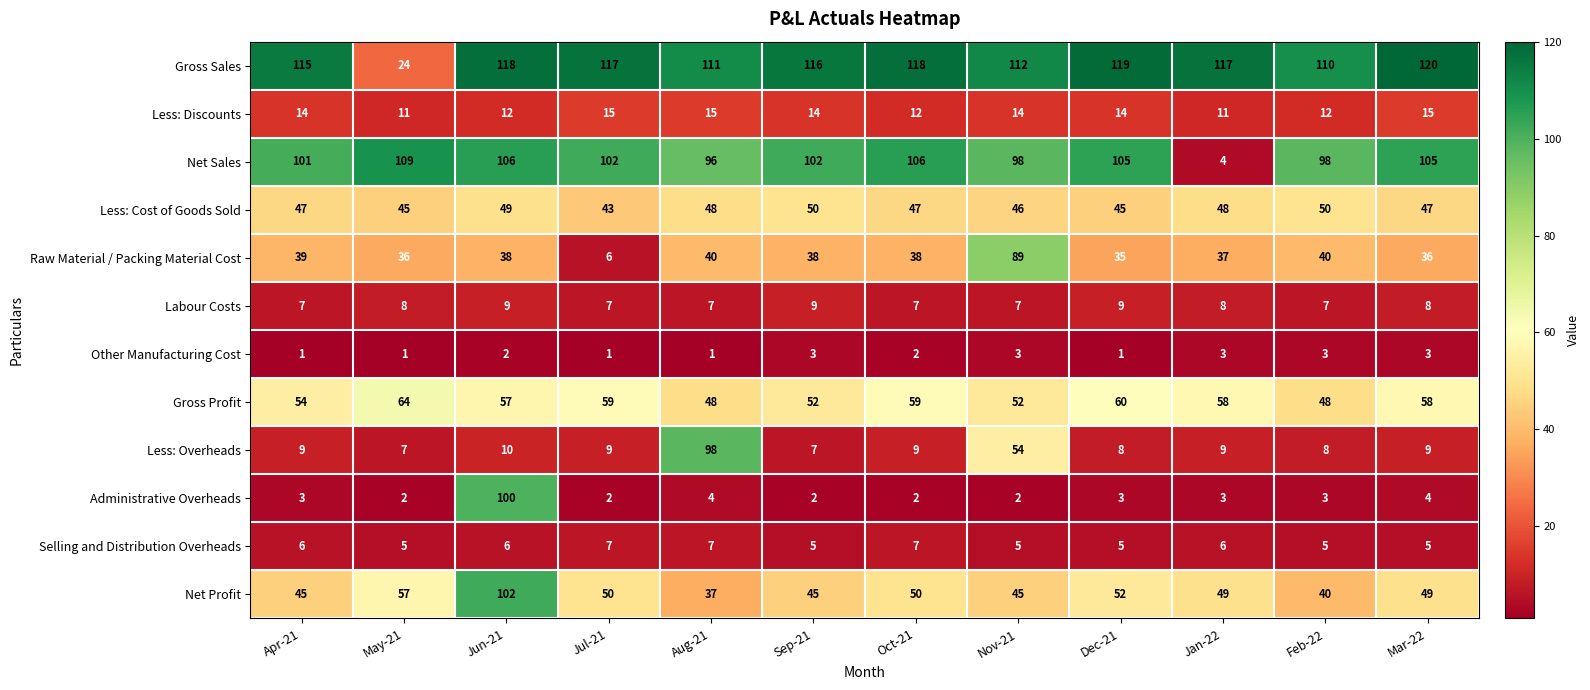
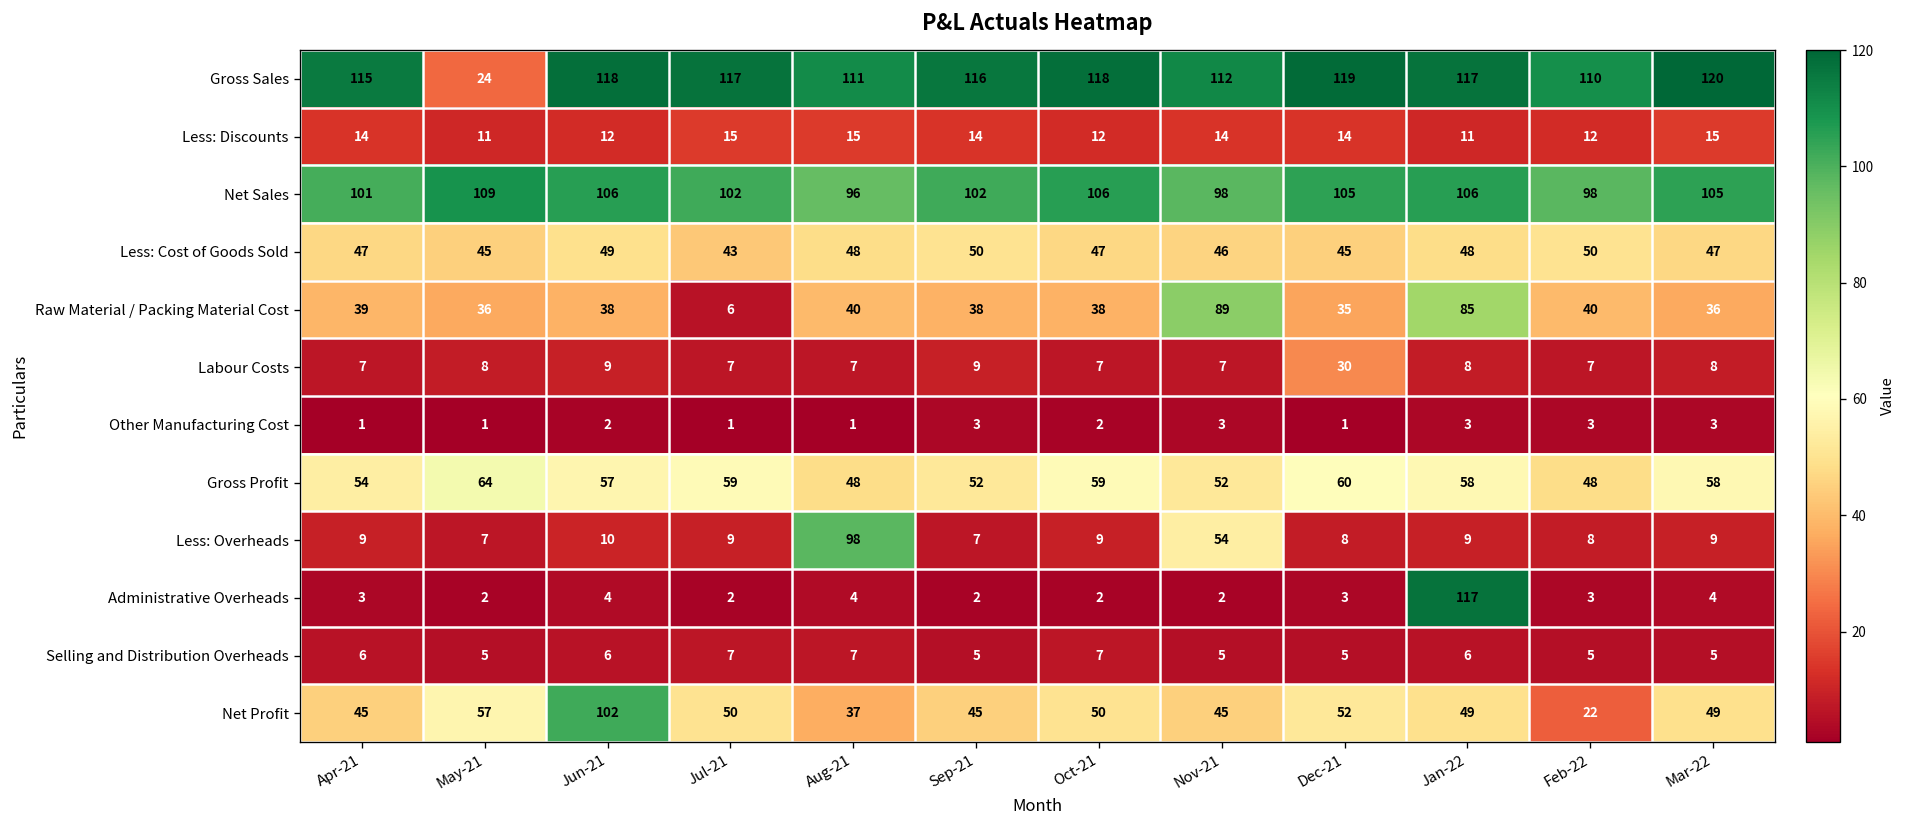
  {
    "Gross Sales": {
      "Apr-21": 115,
      "May-21": 24,
      "Jun-21": 118,
      "Jul-21": 117,
      "Aug-21": 111,
      "Sep-21": 116,
      "Oct-21": 118,
      "Nov-21": 112,
      "Dec-21": 119,
      "Jan-22": 117,
      "Feb-22": 110,
      "Mar-22": 120
    },
    "Less: Discounts": {
      "Apr-21": 14,
      "May-21": 11,
      "Jun-21": 12,
      "Jul-21": 15,
      "Aug-21": 15,
      "Sep-21": 14,
      "Oct-21": 12,
      "Nov-21": 14,
      "Dec-21": 14,
      "Jan-22": 11,
      "Feb-22": 12,
      "Mar-22": 15
    },
    "Net Sales": {
      "Apr-21": 101,
      "May-21": 109,
      "Jun-21": 106,
      "Jul-21": 102,
      "Aug-21": 96,
      "Sep-21": 102,
      "Oct-21": 106,
      "Nov-21": 98,
      "Dec-21": 105,
-     "Jan-22": 4,
+     "Jan-22": 106,
      "Feb-22": 98,
      "Mar-22": 105
    },
    "Less: Cost of Goods Sold": {
      "Apr-21": 47,
      "May-21": 45,
      "Jun-21": 49,
      "Jul-21": 43,
      "Aug-21": 48,
      "Sep-21": 50,
      "Oct-21": 47,
      "Nov-21": 46,
      "Dec-21": 45,
      "Jan-22": 48,
      "Feb-22": 50,
      "Mar-22": 47
    },
    "Raw Material / Packing Material Cost": {
      "Apr-21": 39,
      "May-21": 36,
      "Jun-21": 38,
      "Jul-21": 6,
      "Aug-21": 40,
      "Sep-21": 38,
      "Oct-21": 38,
      "Nov-21": 89,
      "Dec-21": 35,
-     "Jan-22": 37,
+     "Jan-22": 85,
      "Feb-22": 40,
      "Mar-22": 36
    },
    "Labour Costs": {
      "Apr-21": 7,
      "May-21": 8,
      "Jun-21": 9,
      "Jul-21": 7,
      "Aug-21": 7,
      "Sep-21": 9,
      "Oct-21": 7,
      "Nov-21": 7,
-     "Dec-21": 9,
+     "Dec-21": 30,
      "Jan-22": 8,
      "Feb-22": 7,
      "Mar-22": 8
    },
    "Other Manufacturing Cost": {
      "Apr-21": 1,
      "May-21": 1,
      "Jun-21": 2,
      "Jul-21": 1,
      "Aug-21": 1,
      "Sep-21": 3,
      "Oct-21": 2,
      "Nov-21": 3,
      "Dec-21": 1,
      "Jan-22": 3,
      "Feb-22": 3,
      "Mar-22": 3
    },
    "Gross Profit": {
      "Apr-21": 54,
      "May-21": 64,
      "Jun-21": 57,
      "Jul-21": 59,
      "Aug-21": 48,
      "Sep-21": 52,
      "Oct-21": 59,
      "Nov-21": 52,
      "Dec-21": 60,
      "Jan-22": 58,
      "Feb-22": 48,
      "Mar-22": 58
    },
    "Less: Overheads": {
      "Apr-21": 9,
      "May-21": 7,
      "Jun-21": 10,
      "Jul-21": 9,
      "Aug-21": 98,
      "Sep-21": 7,
      "Oct-21": 9,
      "Nov-21": 54,
      "Dec-21": 8,
      "Jan-22": 9,
      "Feb-22": 8,
      "Mar-22": 9
    },
    "Administrative Overheads": {
      "Apr-21": 3,
      "May-21": 2,
-     "Jun-21": 100,
+     "Jun-21": 4,
      "Jul-21": 2,
      "Aug-21": 4,
      "Sep-21": 2,
      "Oct-21": 2,
      "Nov-21": 2,
      "Dec-21": 3,
-     "Jan-22": 3,
+     "Jan-22": 117,
      "Feb-22": 3,
      "Mar-22": 4
    },
    "Selling and Distribution Overheads": {
      "Apr-21": 6,
      "May-21": 5,
      "Jun-21": 6,
      "Jul-21": 7,
      "Aug-21": 7,
      "Sep-21": 5,
      "Oct-21": 7,
      "Nov-21": 5,
      "Dec-21": 5,
      "Jan-22": 6,
      "Feb-22": 5,
      "Mar-22": 5
    },
    "Net Profit": {
      "Apr-21": 45,
      "May-21": 57,
      "Jun-21": 102,
      "Jul-21": 50,
      "Aug-21": 37,
      "Sep-21": 45,
      "Oct-21": 50,
      "Nov-21": 45,
      "Dec-21": 52,
      "Jan-22": 49,
-     "Feb-22": 40,
+     "Feb-22": 22,
      "Mar-22": 49
    }
  }
